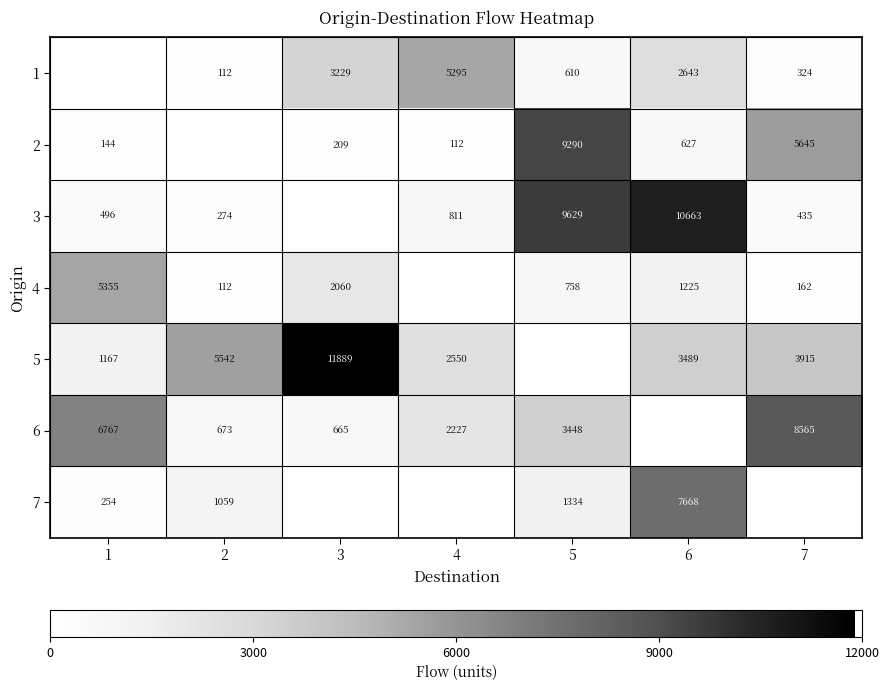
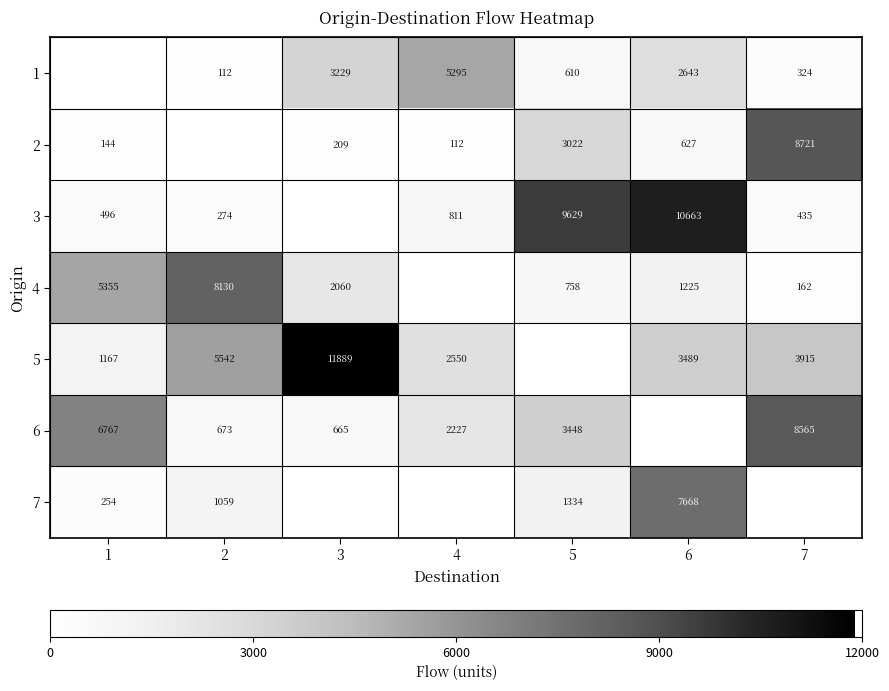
  {
    "1": {
      "2": 112,
      "3": 3229,
      "4": 5295,
      "5": 610,
      "6": 2643,
      "7": 324
    },
    "2": {
      "1": 144,
      "3": 209,
      "4": 112,
-     "5": 9290,
+     "5": 3022,
      "6": 627,
-     "7": 5645
+     "7": 8721
    },
    "3": {
      "1": 496,
      "2": 274,
      "4": 811,
      "5": 9629,
      "6": 10663,
      "7": 435
    },
    "4": {
      "1": 5355,
-     "2": 112,
+     "2": 8130,
      "3": 2060,
      "5": 758,
      "6": 1225,
      "7": 162
    },
    "5": {
      "1": 1167,
      "2": 5542,
      "3": 11889,
      "4": 2550,
      "6": 3489,
      "7": 3915
    },
    "6": {
      "1": 6767,
      "2": 673,
      "3": 665,
      "4": 2227,
      "5": 3448,
      "7": 8565
    },
    "7": {
      "1": 254,
      "2": 1059,
      "5": 1334,
      "6": 7668
    }
  }
